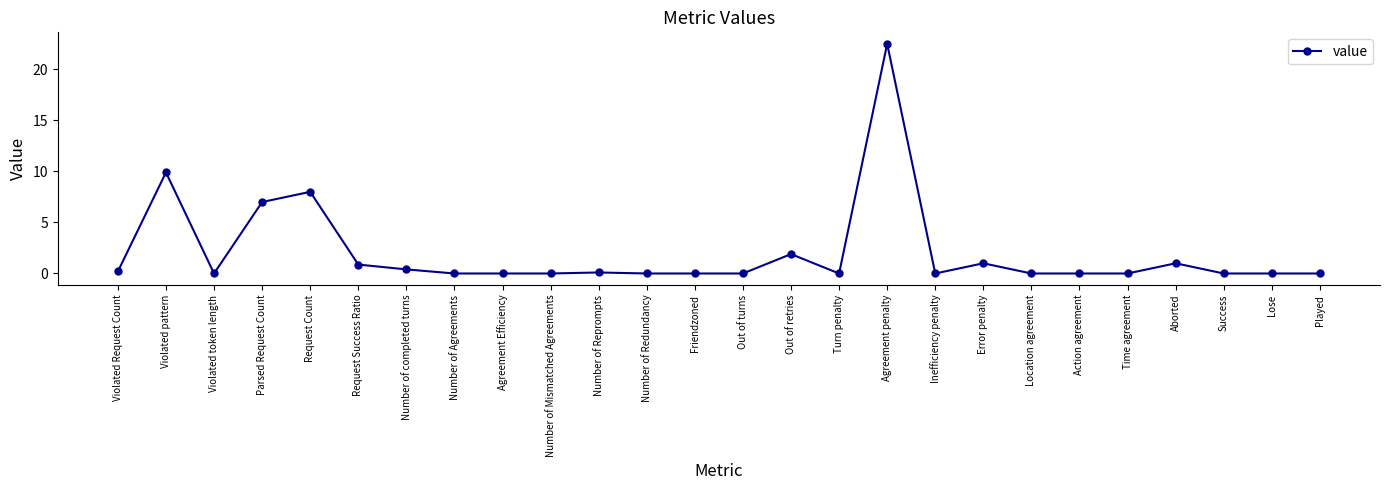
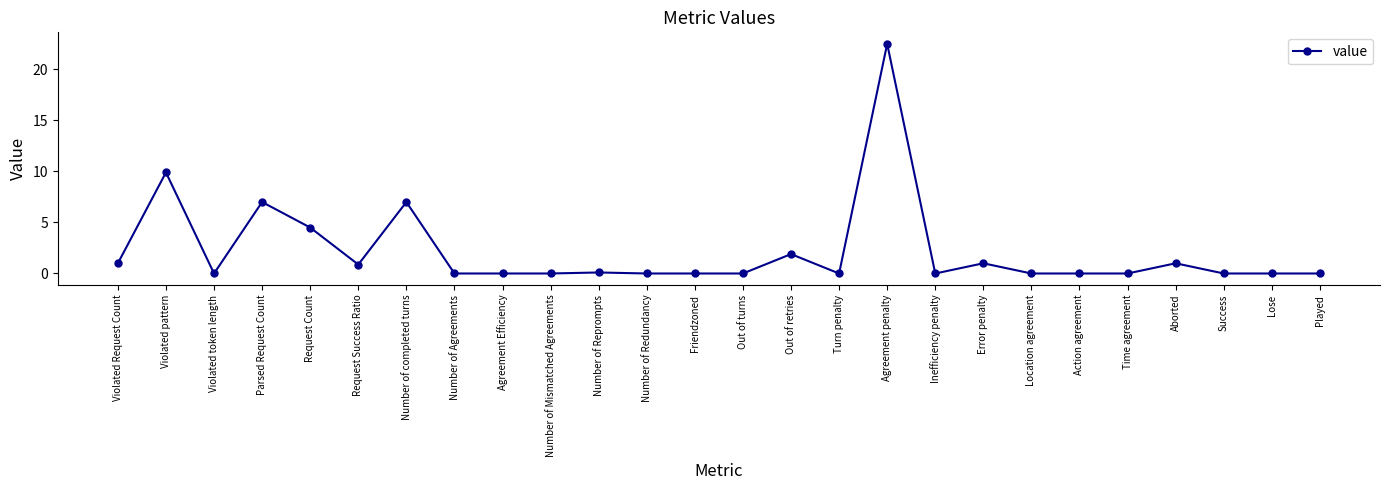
  {
-   "Violated Request Count": 0.2,
+   "Violated Request Count": 1.0,
    "Violated pattern": 9.9,
    "Violated token length": 0.0,
    "Parsed Request Count": 7.0,
-   "Request Count": 8.0,
+   "Request Count": 4.5,
    "Request Success Ratio": 0.9,
-   "Number of completed turns": 0.4,
+   "Number of completed turns": 7.0,
    "Number of Agreements": 0.0,
    "Agreement Efficiency": 0.0,
    "Number of Mismatched Agreements": 0.0,
    "Number of Reprompts": 0.1,
    "Number of Redundancy": 0.0,
    "Friendzoned": 0.0,
    "Out of turns": 0.0,
    "Out of retries": 1.9,
    "Turn penalty": 0.0,
    "Agreement penalty": 22.5,
    "Inefficiency penalty": 0.0,
    "Error penalty": 1.0,
    "Location agreement": 0.0,
    "Action agreement": 0.0,
    "Time agreement": 0.0,
    "Aborted": 1.0,
    "Success": 0.0,
    "Lose": 0.0,
    "Played": 0.0
  }
